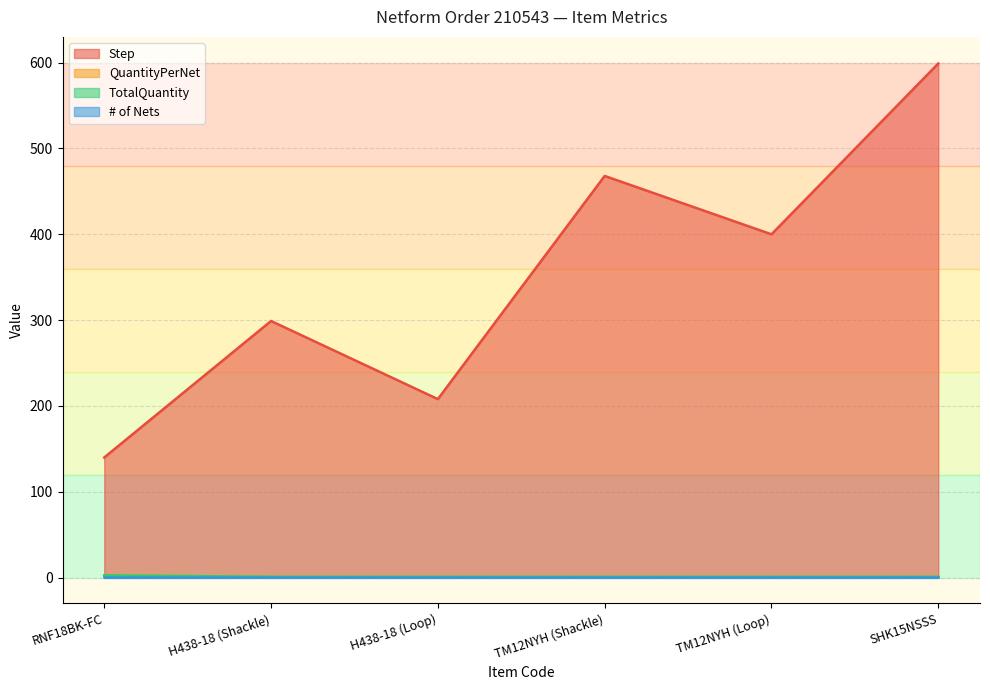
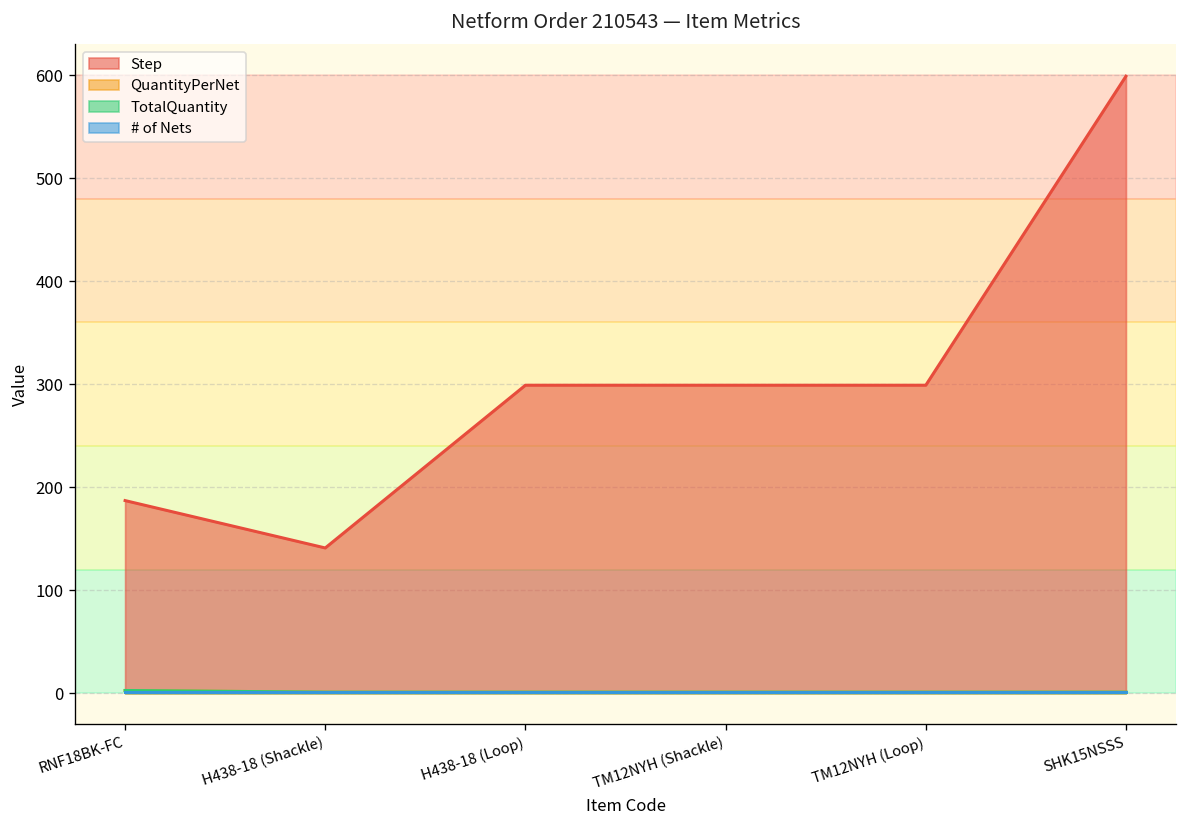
  {
    "Step": {
-     "RNF18BK-FC": 140,
-     "H438-18 (Shackle)": 300,
-     "H438-18 (Loop)": 210,
-     "TM12NYH (Shackle)": 470,
-     "TM12NYH (Loop)": 400,
+     "RNF18BK-FC": 190,
+     "H438-18 (Shackle)": 140,
+     "H438-18 (Loop)": 300,
+     "TM12NYH (Shackle)": 300,
+     "TM12NYH (Loop)": 300,
      "SHK15NSSS": 600
    }
  }
